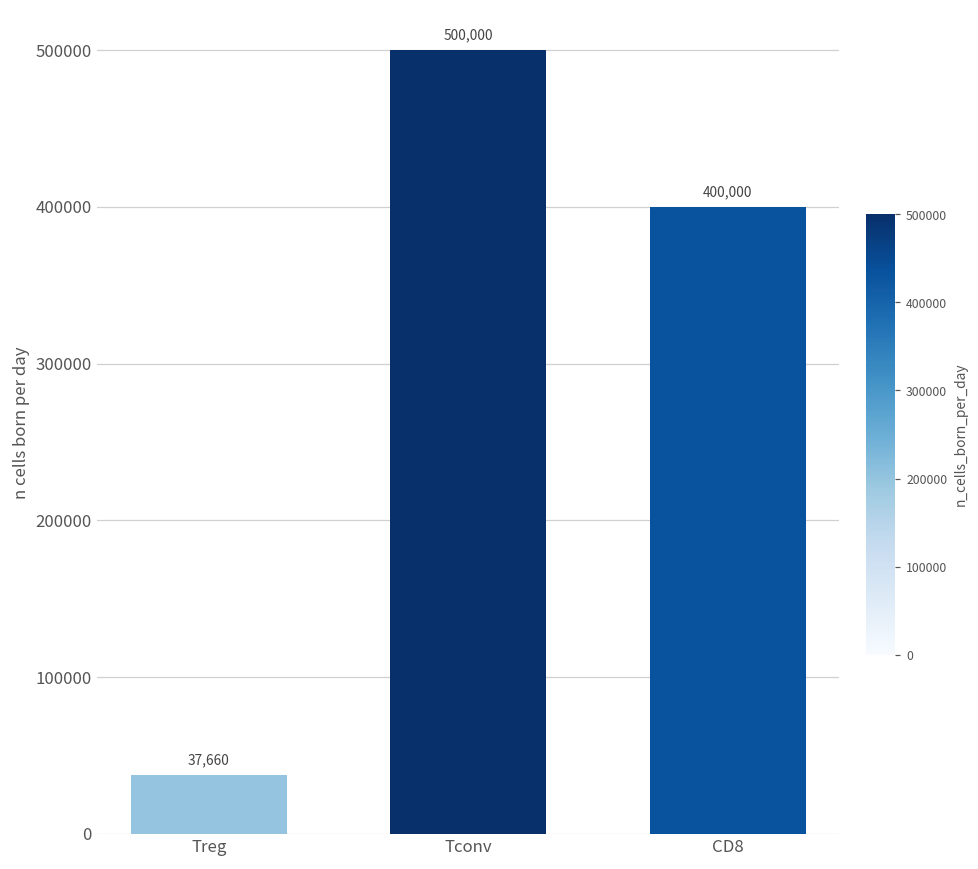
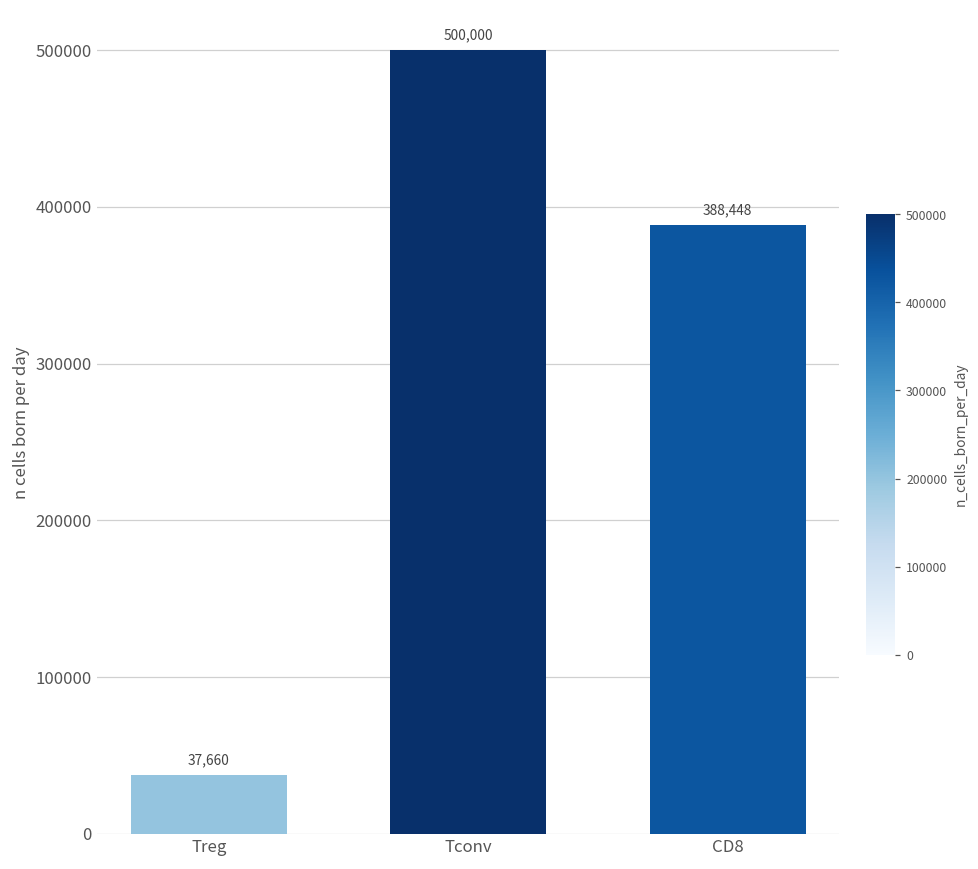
  {
    "Treg": "37,660",
    "Tconv": "500,000",
-   "CD8": "400,000"
+   "CD8": "388,448"
  }
